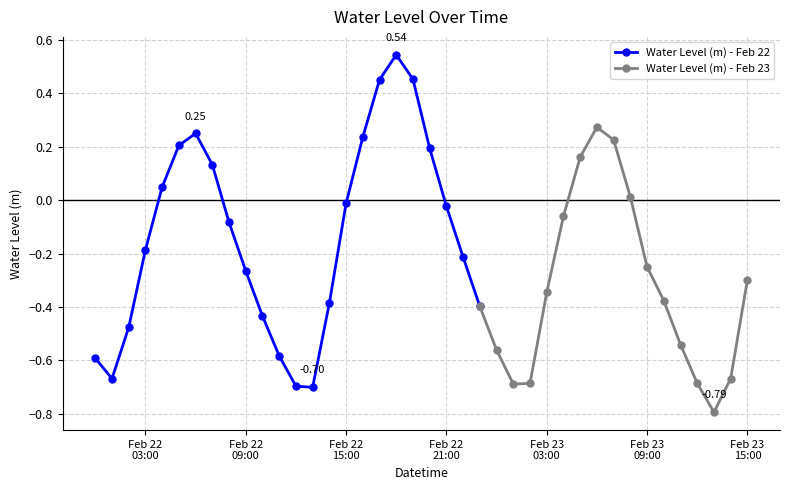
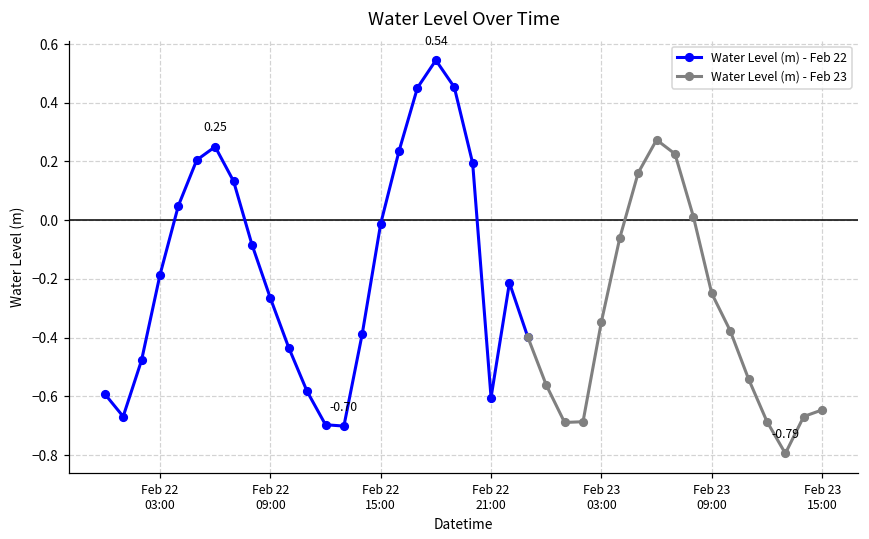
  {
    "Water Level (m) - Feb 22": {
      "Feb 22 03:00": -0.19,
      "Feb 22 09:00": -0.26,
      "Feb 22 15:00": -0.01,
-     "Feb 22 21:00": -0.02
+     "Feb 22 21:00": -0.60
    },
    "Water Level (m) - Feb 23": {
      "Feb 23 03:00": -0.35,
      "Feb 23 09:00": -0.25,
-     "Feb 23 15:00": -0.30
+     "Feb 23 15:00": -0.65
    }
  }
